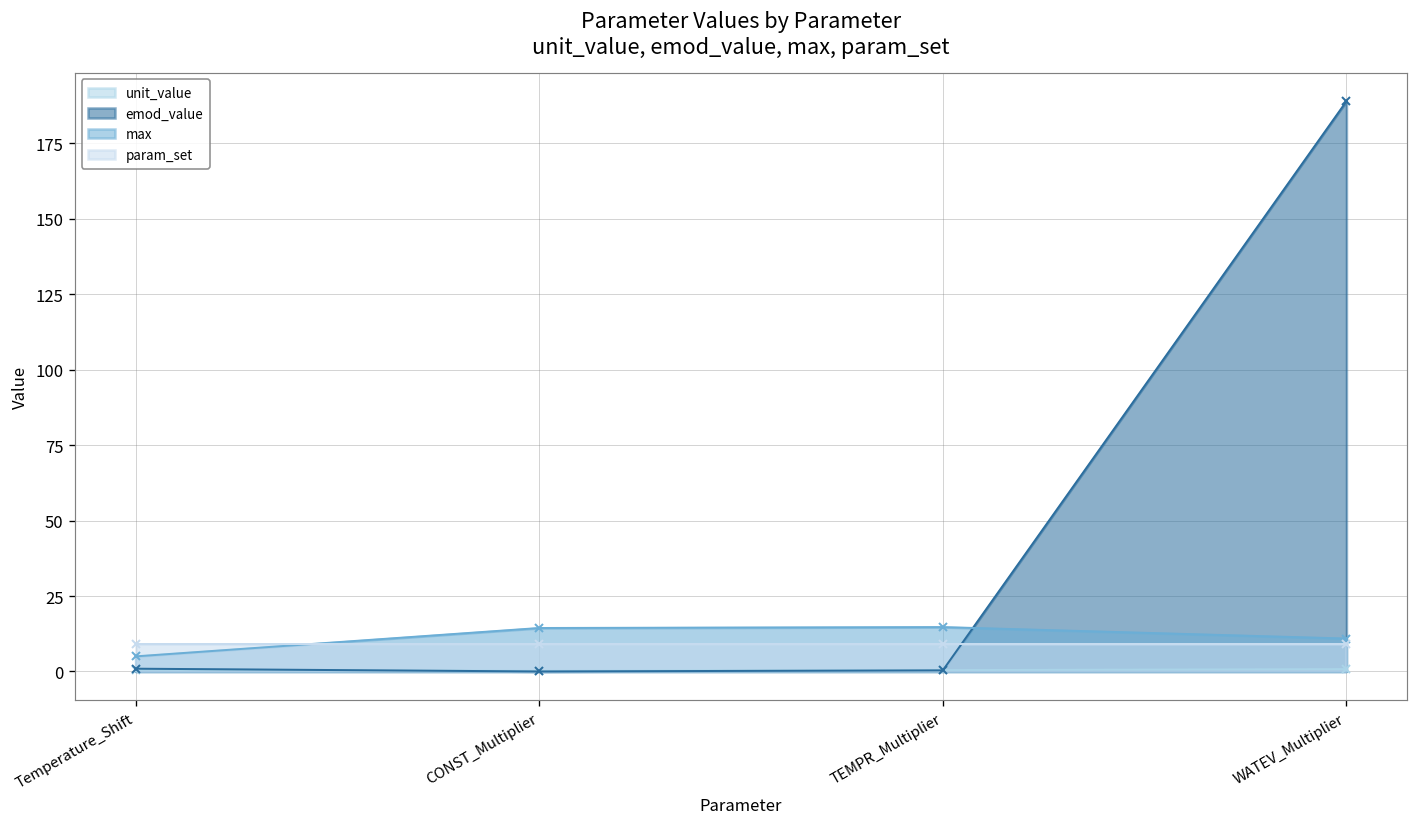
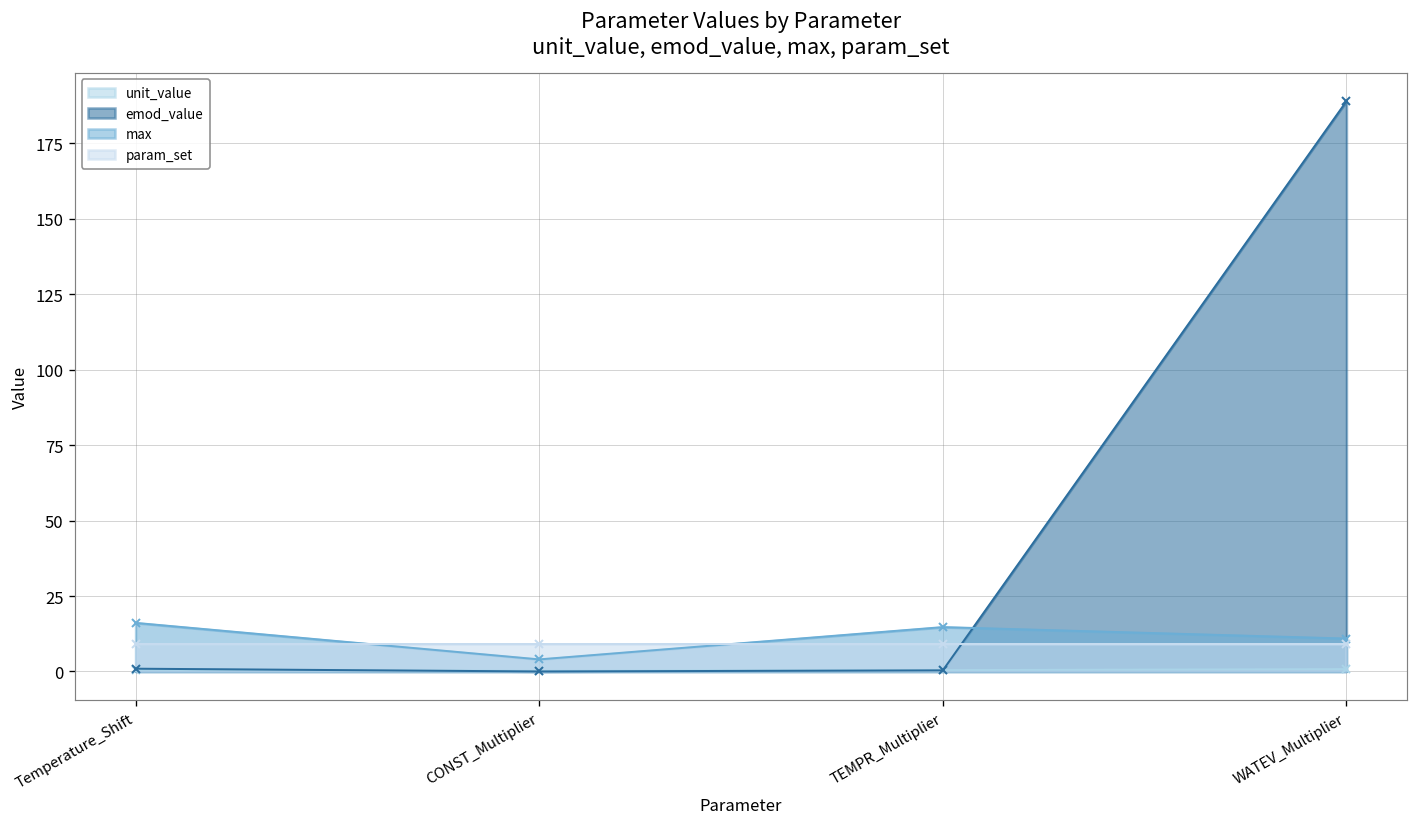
  {
    "emod_value": {
      "WATEV_Multiplier": 189
    },
    "max": {
-     "Temperature_Shift": 5,
-     "CONST_Multiplier": 14,
+     "Temperature_Shift": 16,
+     "CONST_Multiplier": 4,
      "TEMPR_Multiplier": 15,
      "WATEV_Multiplier": 11
    }
  }
